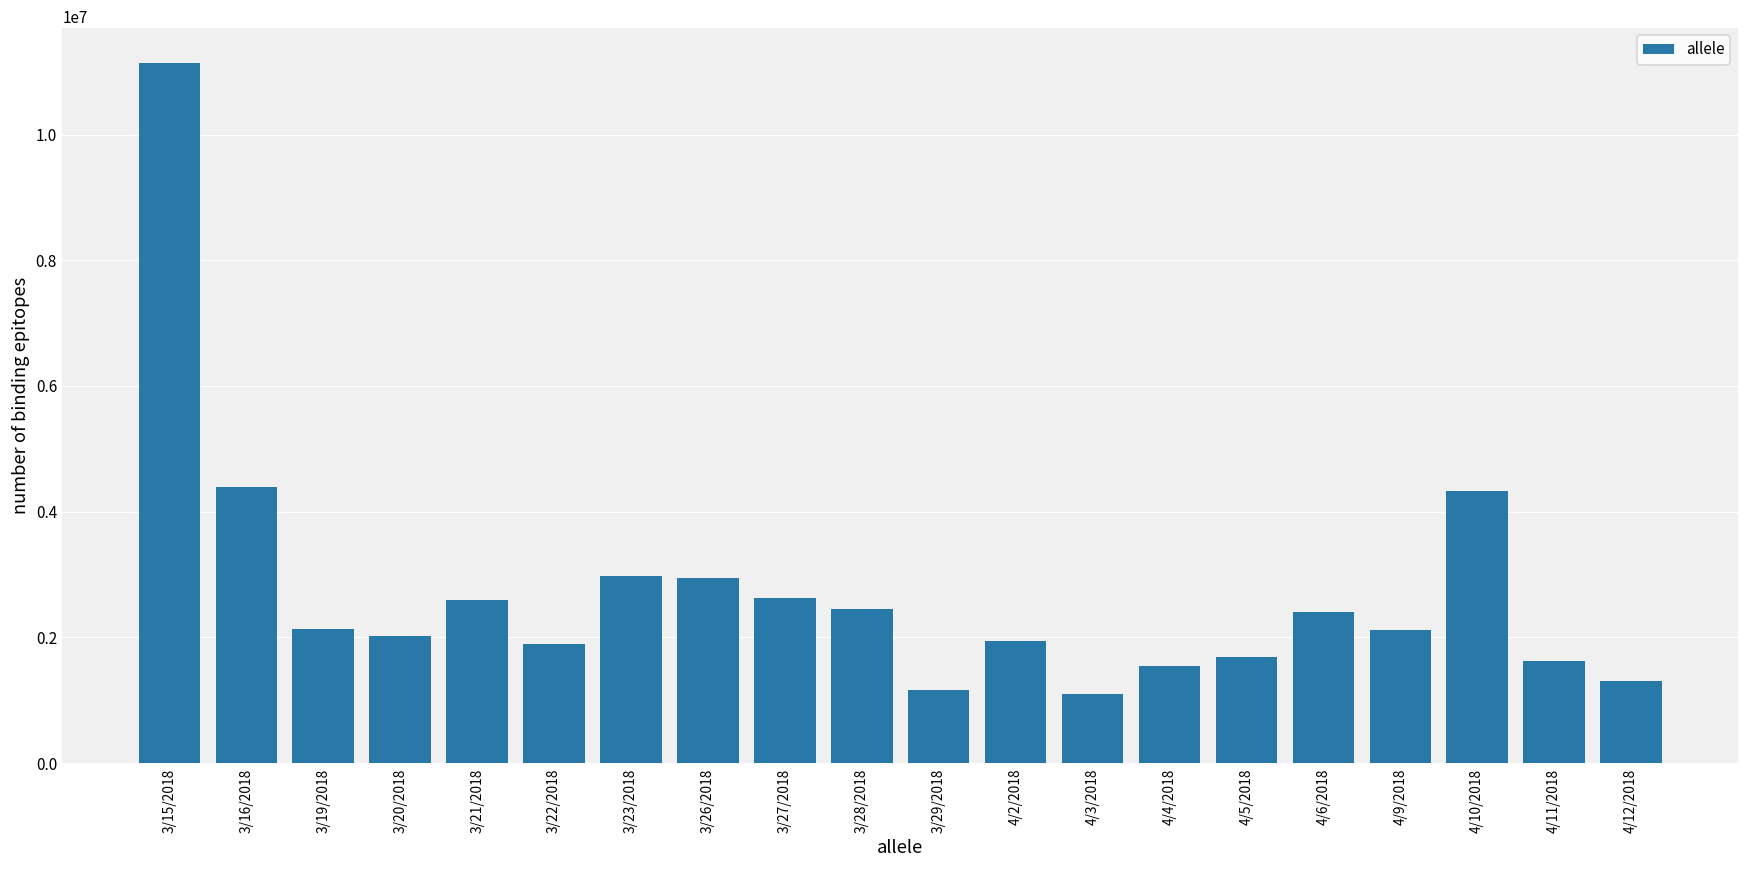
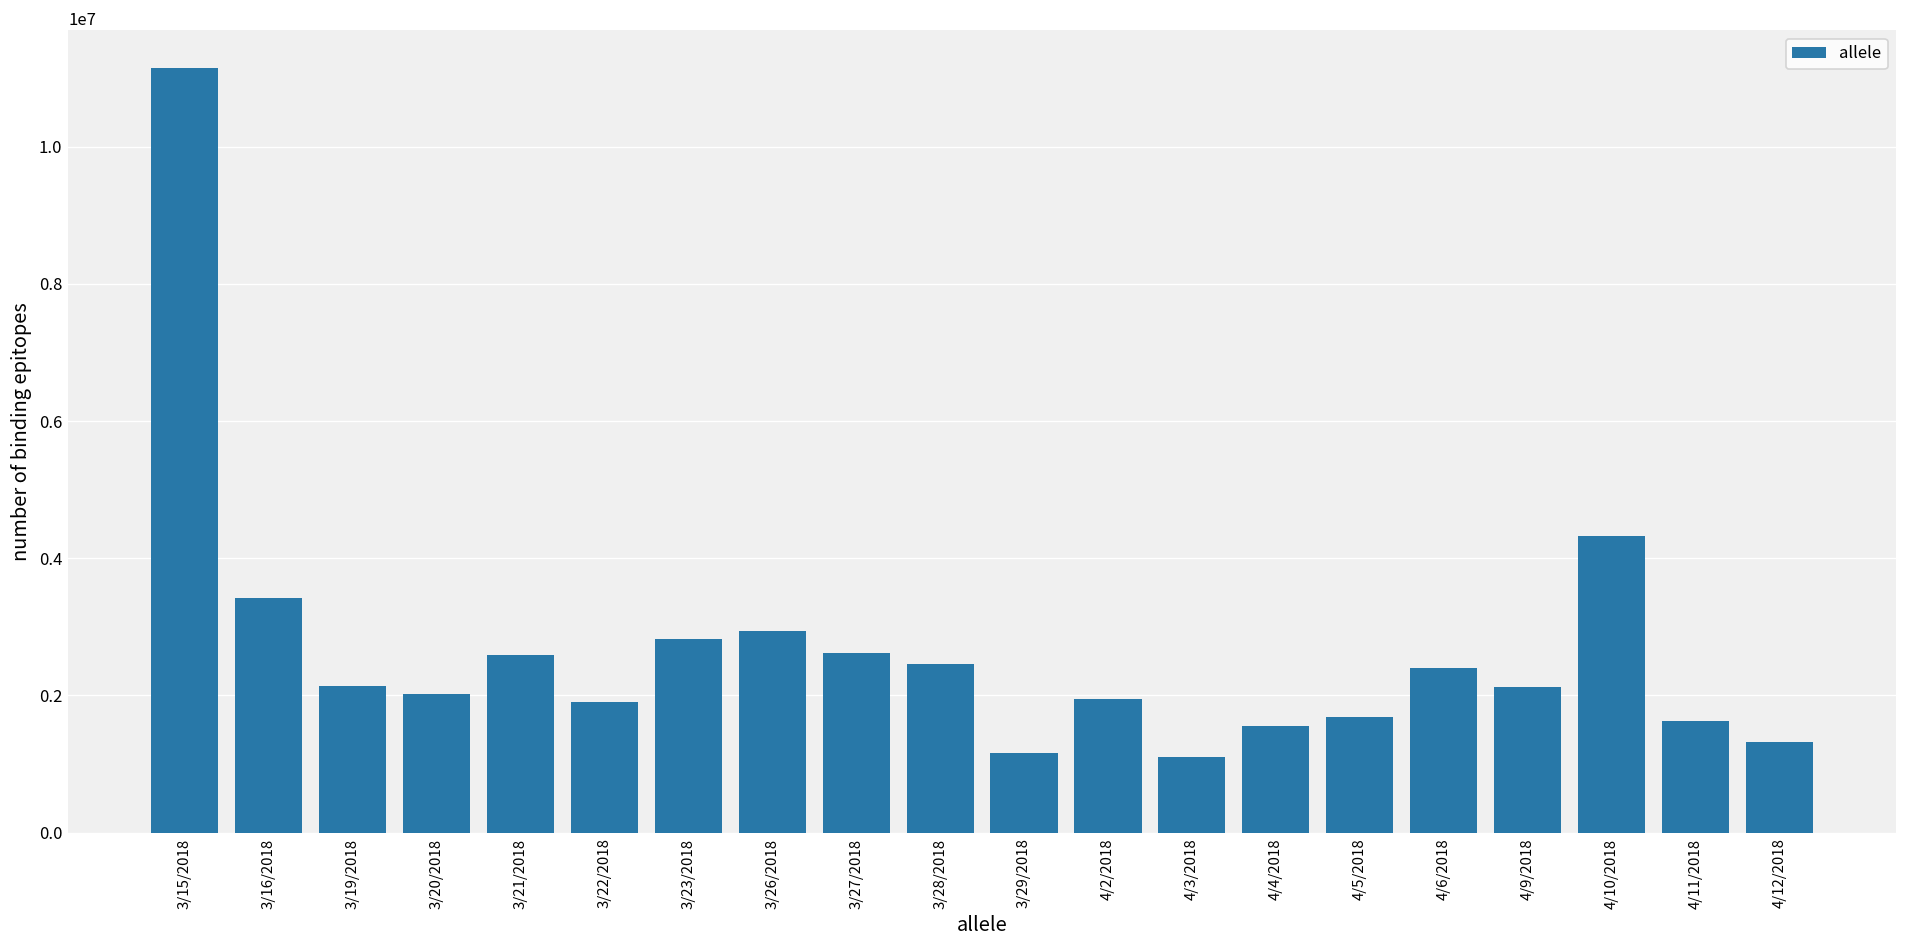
  {
    "3/15/2018": 11100000,
-   "3/16/2018": 4400000,
+   "3/16/2018": 3400000,
    "3/19/2018": 2100000,
    "3/20/2018": 2000000,
    "3/21/2018": 2600000,
    "3/22/2018": 1900000,
-   "3/23/2018": 3000000,
+   "3/23/2018": 2800000,
    "3/26/2018": 2900000,
    "3/27/2018": 2600000,
    "3/28/2018": 2500000,
    "3/29/2018": 1200000,
    "4/2/2018": 1900000,
    "4/3/2018": 1100000,
    "4/4/2018": 1600000,
    "4/5/2018": 1700000,
    "4/6/2018": 2400000,
    "4/9/2018": 2100000,
    "4/10/2018": 4300000,
    "4/11/2018": 1600000,
    "4/12/2018": 1300000
  }
